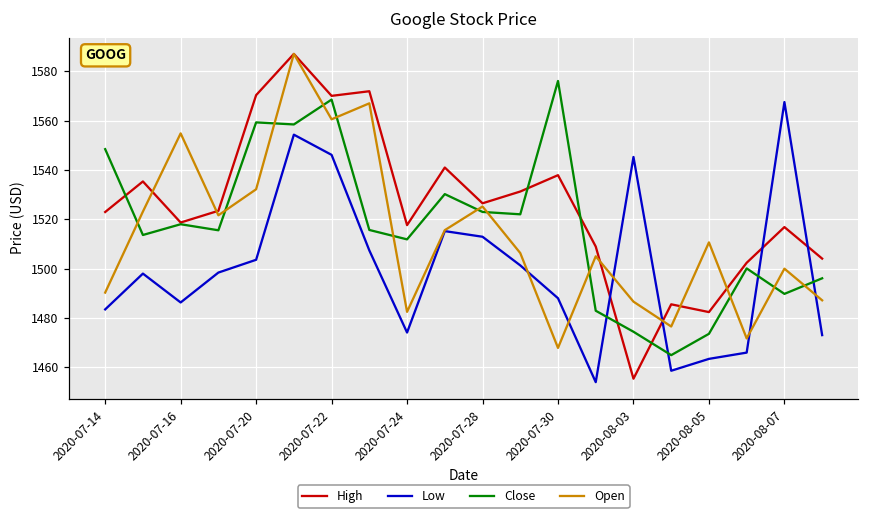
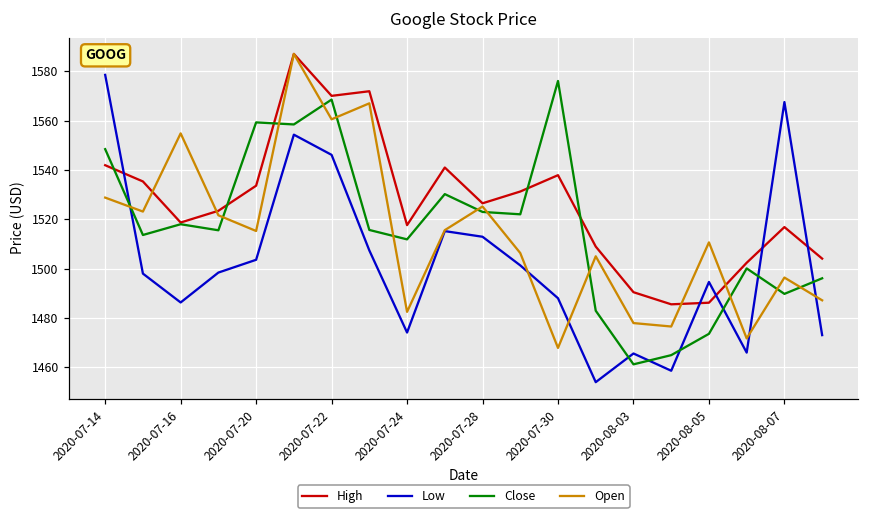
  {
    "High": {
-     "2020-07-14": 1523,
-     "2020-07-20": 1570,
+     "2020-07-14": 1542,
+     "2020-07-20": 1534,
      "2020-07-22": 1570,
      "2020-07-24": 1518,
      "2020-07-28": 1526,
      "2020-07-30": 1538,
-     "2020-08-03": 1455,
-     "2020-08-05": 1482,
+     "2020-08-03": 1490,
+     "2020-08-05": 1486,
      "2020-08-07": 1517
    },
    "Low": {
-     "2020-07-14": 1484,
+     "2020-07-14": 1579,
      "2020-07-16": 1486,
      "2020-07-20": 1504,
      "2020-07-22": 1546,
      "2020-07-24": 1474,
      "2020-07-28": 1513,
      "2020-07-30": 1488,
-     "2020-08-03": 1545,
-     "2020-08-05": 1463,
+     "2020-08-03": 1466,
+     "2020-08-05": 1495,
      "2020-08-07": 1567
    },
    "Close": {
      "2020-07-14": 1548,
      "2020-07-20": 1559,
      "2020-07-22": 1568,
      "2020-07-24": 1512,
      "2020-07-28": 1523,
      "2020-07-30": 1576,
-     "2020-08-03": 1474,
+     "2020-08-03": 1461,
      "2020-08-05": 1474,
      "2020-08-07": 1490
    },
    "Open": {
-     "2020-07-14": 1490,
+     "2020-07-14": 1529,
      "2020-07-16": 1555,
-     "2020-07-20": 1532,
+     "2020-07-20": 1515,
      "2020-07-22": 1561,
      "2020-07-24": 1483,
      "2020-07-28": 1525,
      "2020-07-30": 1468,
-     "2020-08-03": 1487,
+     "2020-08-03": 1478,
      "2020-08-05": 1511,
-     "2020-08-07": 1500
+     "2020-08-07": 1496
    }
  }
